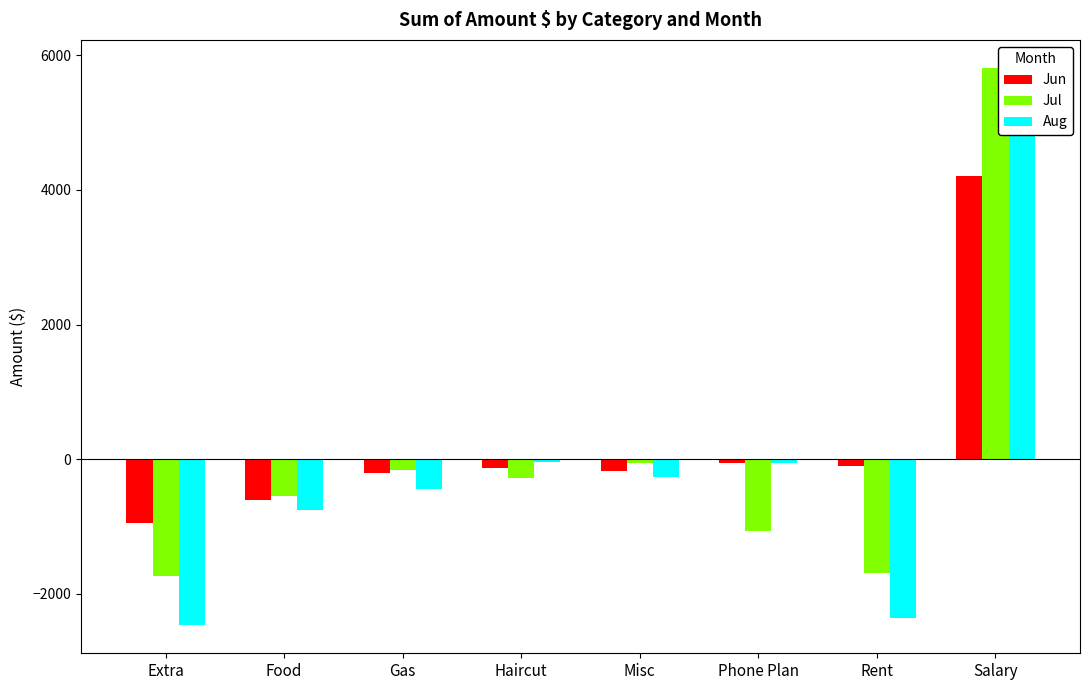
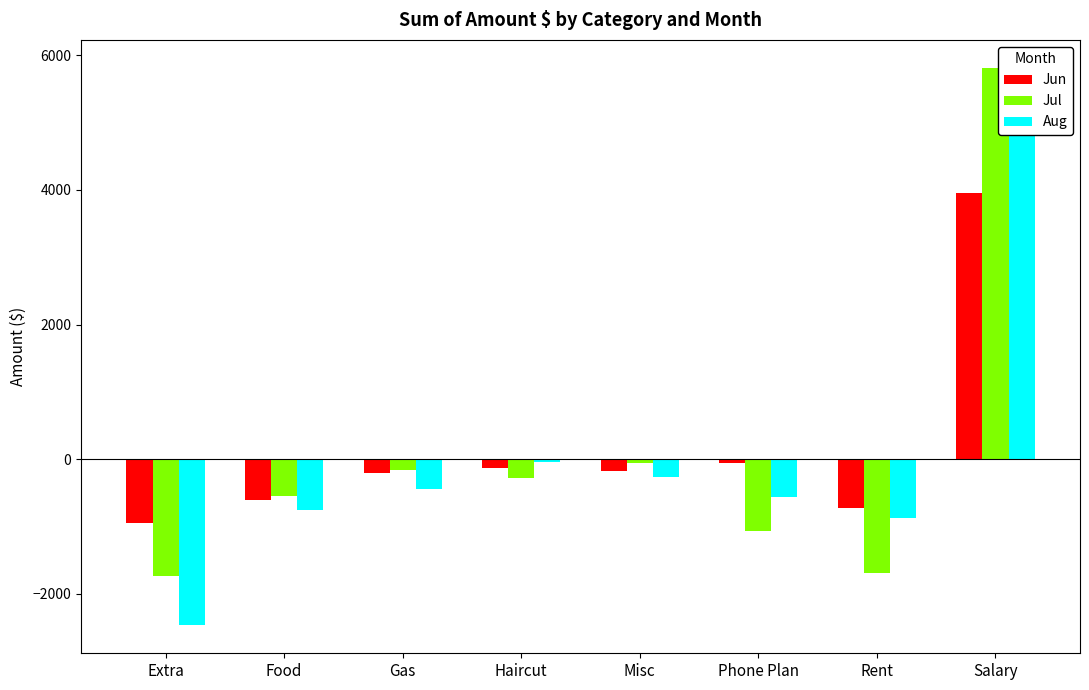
  {
    "Jun": {
      "Extra": -900,
      "Food": -600,
      "Gas": -200,
      "Haircut": -100,
      "Misc": -200,
      "Phone Plan": -100,
-     "Rent": -100,
-     "Salary": 4200
+     "Rent": -700,
+     "Salary": 4000
    },
    "Jul": {
      "Extra": -1700,
      "Food": -500,
      "Gas": -200,
      "Haircut": -300,
      "Misc": -100,
      "Phone Plan": -1100,
      "Rent": -1700,
      "Salary": 5800
    },
    "Aug": {
      "Extra": -2500,
      "Food": -700,
      "Gas": -400,
      "Misc": -300,
-     "Phone Plan": -100,
-     "Rent": -2400
+     "Phone Plan": -600,
+     "Rent": -900
    }
  }
